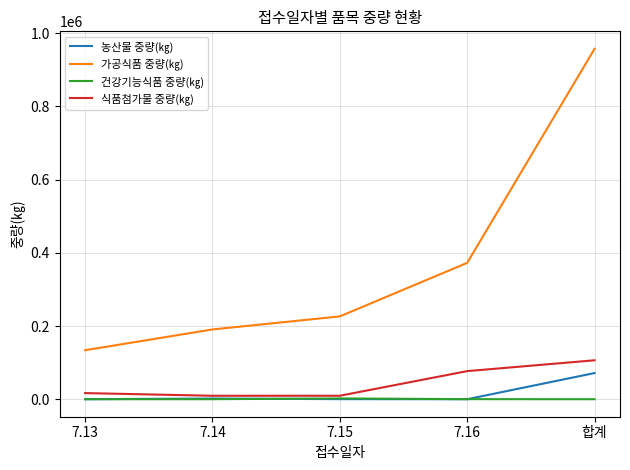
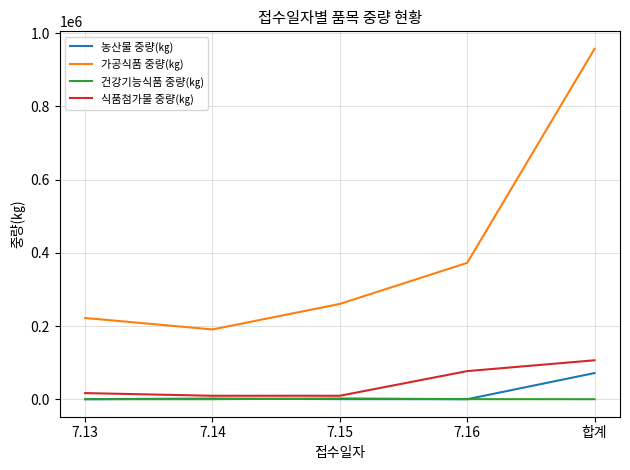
  {
    "농산물 중량(㎏)": {
      "합계": 70000
    },
    "가공식품 중량(㎏)": {
-     "7.13": 130000,
+     "7.13": 220000,
      "7.14": 190000,
-     "7.15": 230000,
+     "7.15": 260000,
      "7.16": 370000,
      "합계": 960000
    },
    "건강기능식품 중량(㎏)": {
      "합계": 0
    },
    "식품첨가물 중량(㎏)": {
      "7.13": 20000,
      "7.14": 10000,
      "7.15": 10000,
      "7.16": 80000,
      "합계": 110000
    }
  }
